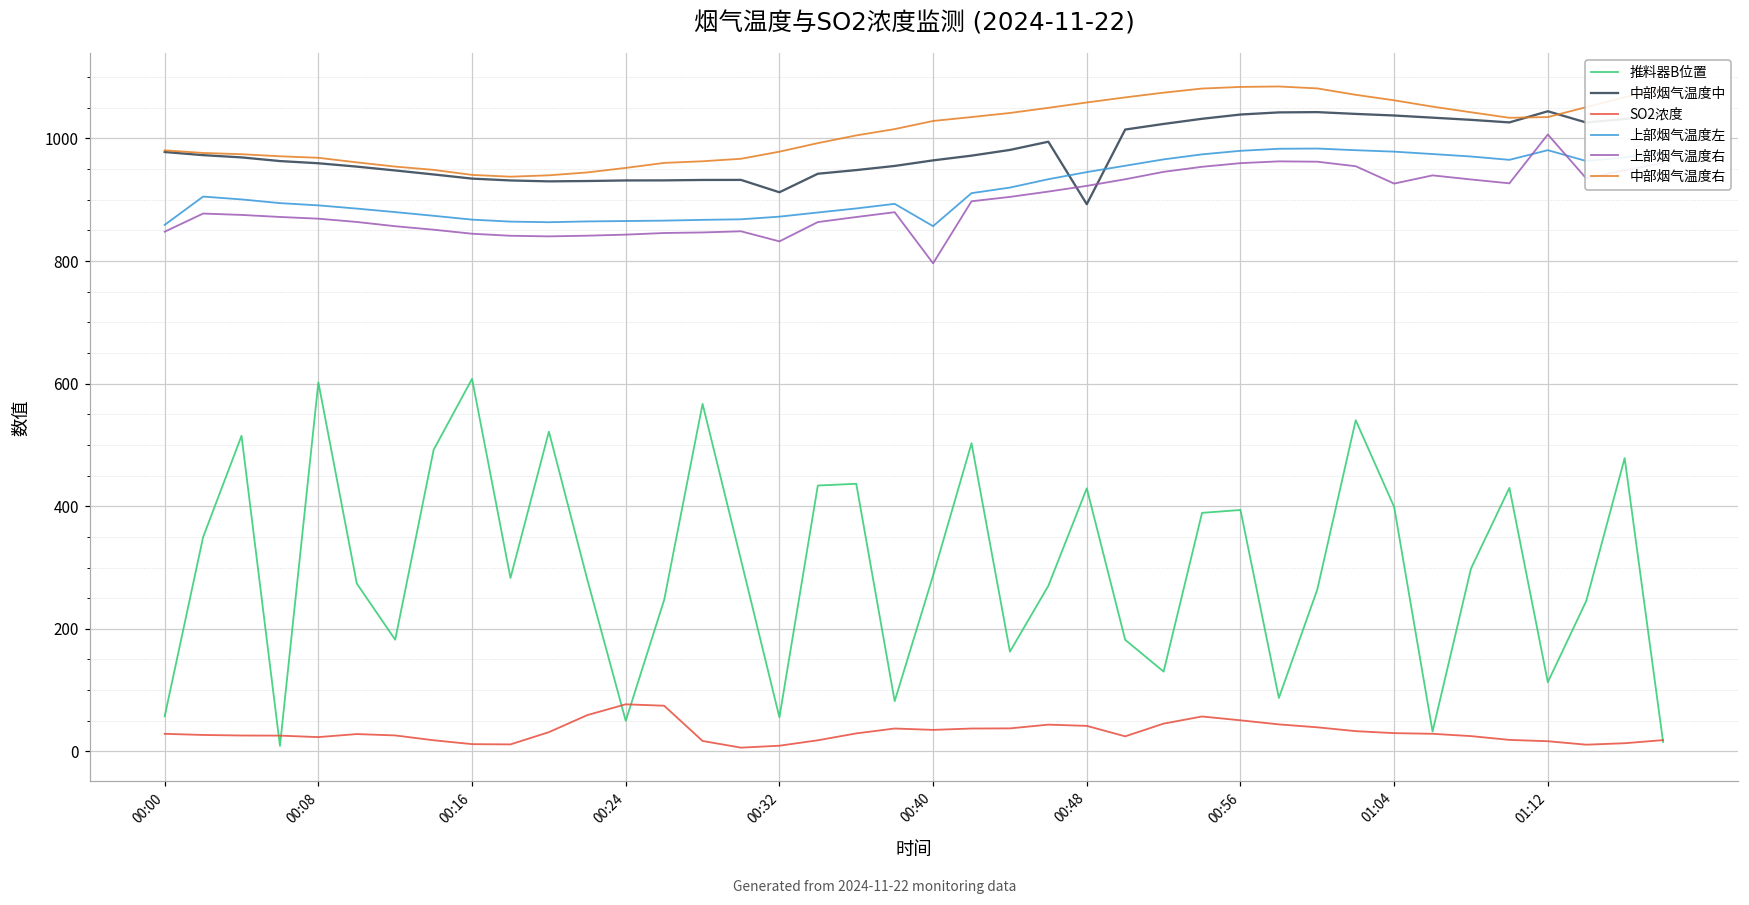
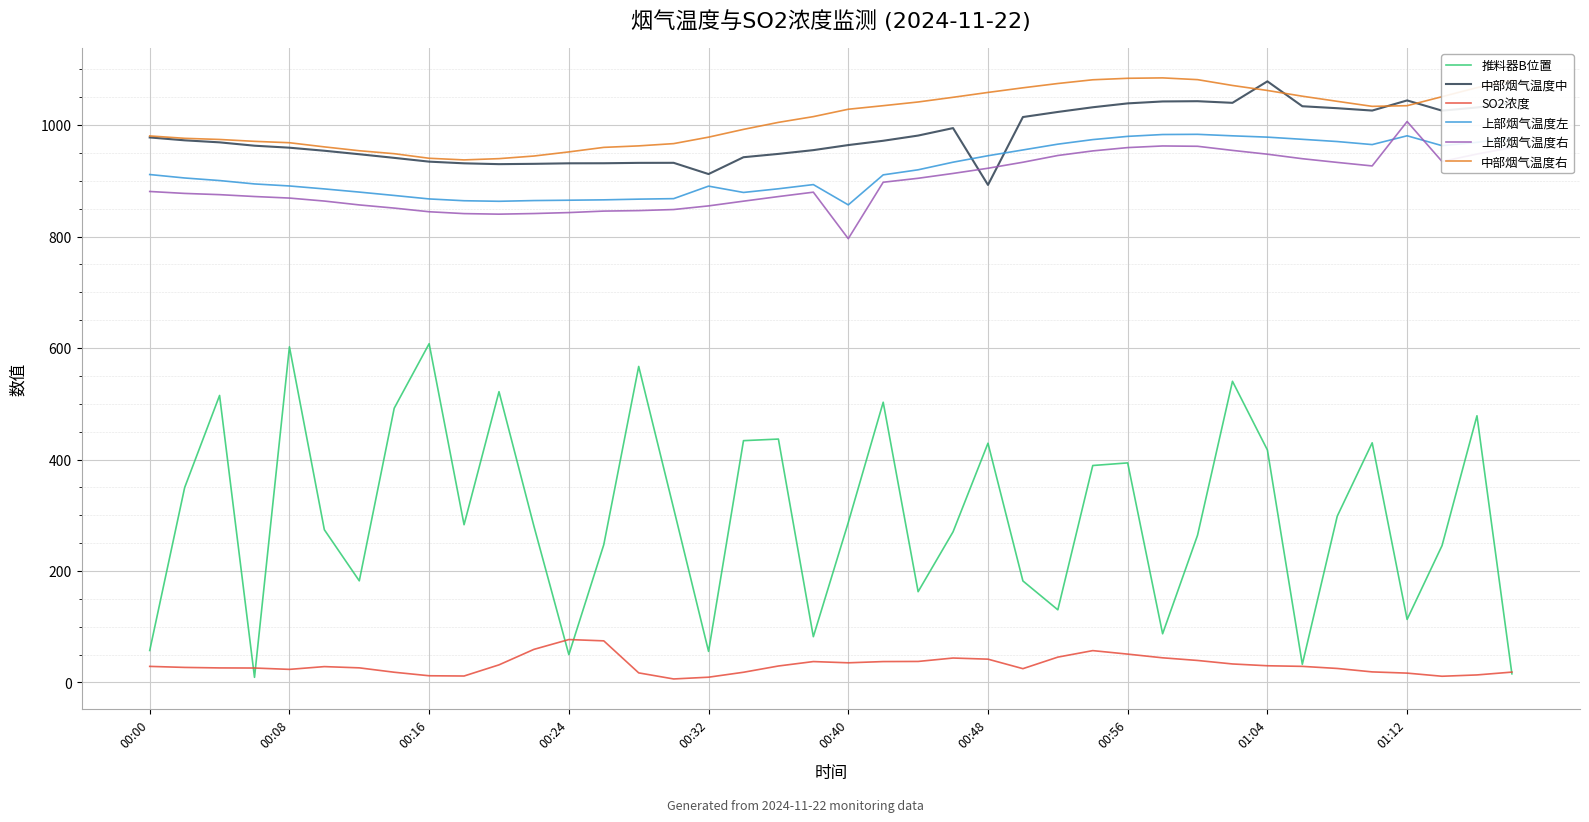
  {
    "推料器B位置": {
      "00:00": 60,
      "00:08": 600,
      "00:16": 610,
      "00:24": 50,
      "00:32": 60,
      "00:40": 290,
      "00:48": 430,
      "00:56": 390,
-     "01:04": 400,
+     "01:04": 420,
      "01:12": 110
    },
    "中部烟气温度中": {
      "00:08": 960,
      "00:16": 930,
      "00:24": 930,
      "00:32": 910,
      "00:40": 960,
      "00:48": 890,
      "00:56": 1040,
-     "01:04": 1040,
+     "01:04": 1080,
      "01:12": 1040
    },
    "上部烟气温度左": {
-     "00:00": 860,
+     "00:00": 910,
      "00:08": 890,
      "00:16": 870,
      "00:24": 870,
-     "00:32": 870,
+     "00:32": 890,
      "00:40": 860,
      "00:48": 950,
      "00:56": 980,
      "01:04": 980,
      "01:12": 980
    },
    "上部烟气温度右": {
-     "00:00": 850,
+     "00:00": 880,
      "00:08": 870,
      "00:16": 840,
      "00:24": 840,
-     "00:32": 830,
+     "00:32": 860,
      "00:40": 800,
      "00:48": 920,
      "00:56": 960,
-     "01:04": 930,
+     "01:04": 950,
      "01:12": 1010
    }
  }
